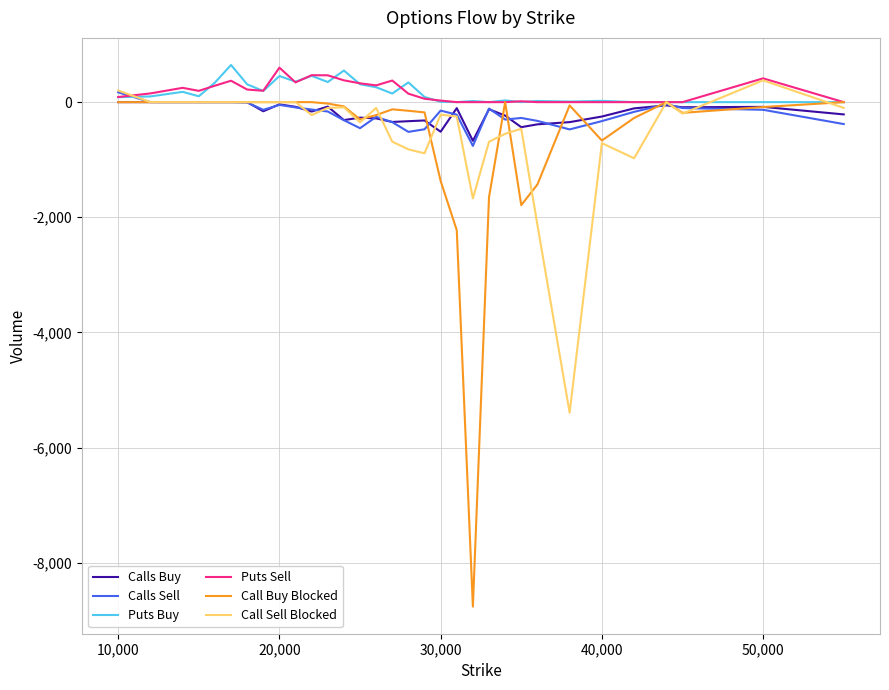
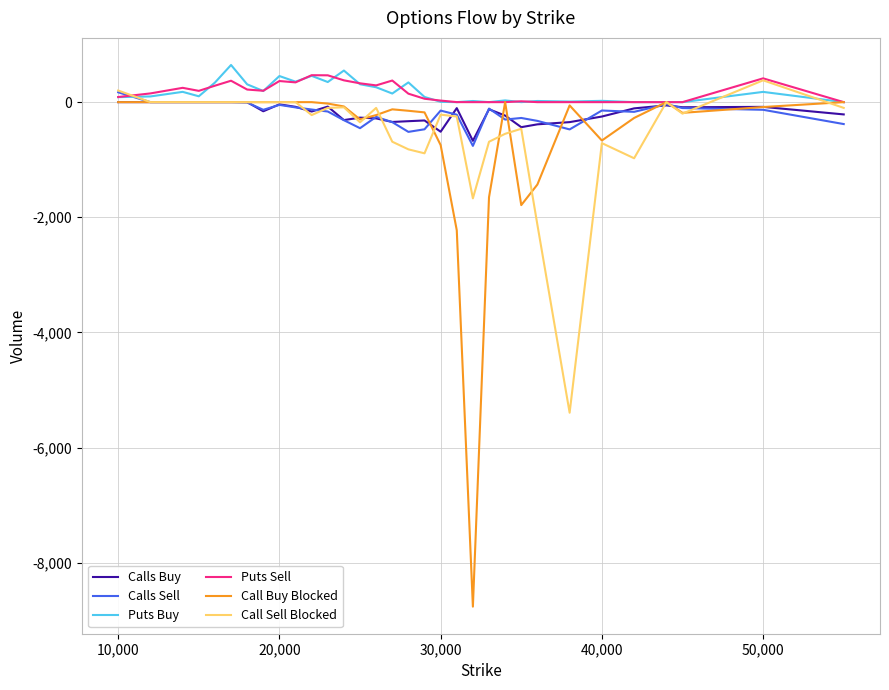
  {
    "Calls Buy": {
      "30,000": "-500",
      "40,000": "-300"
    },
    "Calls Sell": {
      "30,000": "-100",
-     "40,000": "-300",
+     "40,000": "-100",
      "50,000": "-100"
    },
    "Puts Buy": {
      "20,000": "500",
-     "50,000": "0"
+     "50,000": "200"
    },
    "Puts Sell": {
-     "20,000": "600"
+     "20,000": "400"
    },
    "Call Buy Blocked": {
-     "30,000": "-1,400",
+     "30,000": "-700",
      "40,000": "-700"
    },
    "Call Sell Blocked": {
      "30,000": "-200",
      "40,000": "-700"
    }
  }
